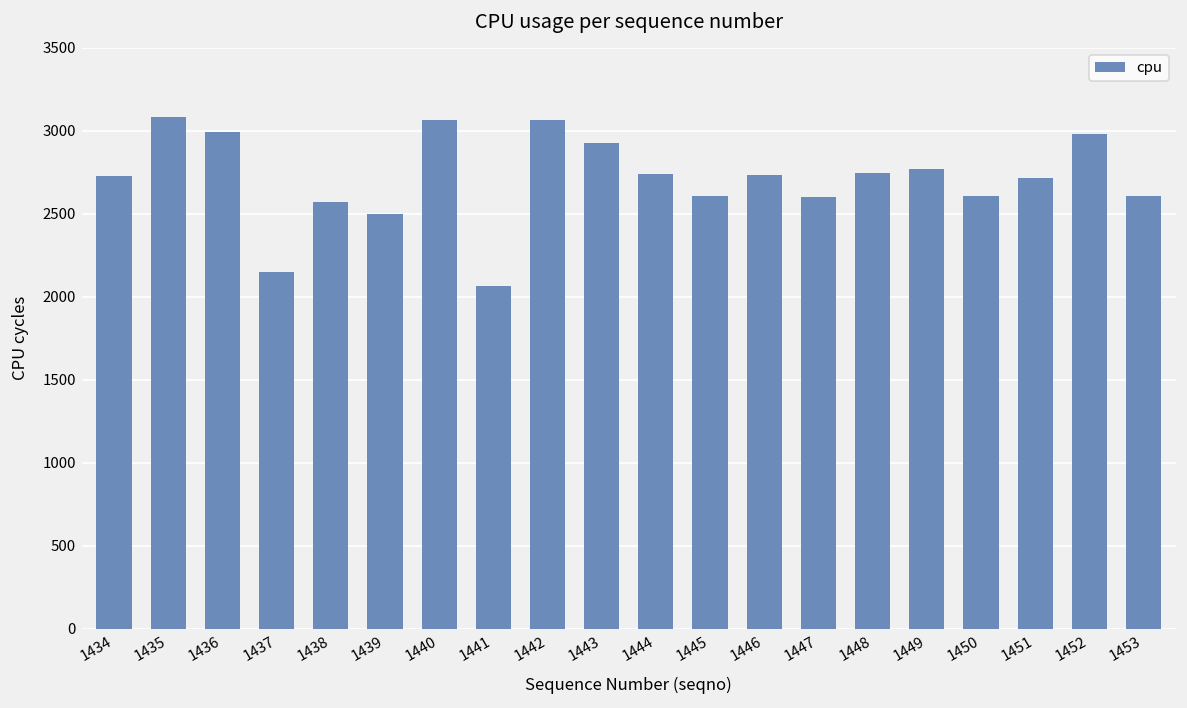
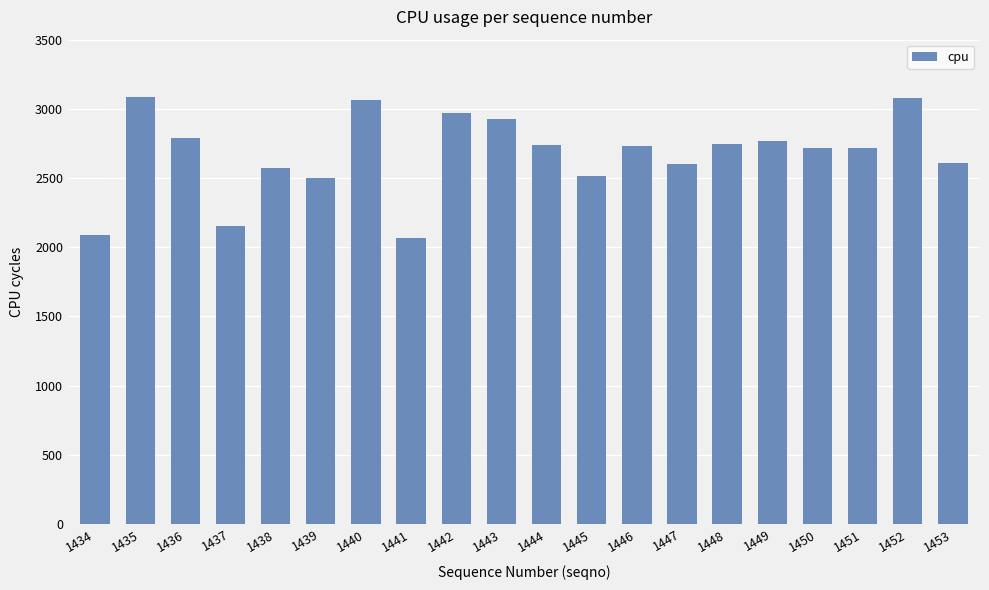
  {
-   "1434": 2730,
+   "1434": 2090,
    "1435": 3090,
-   "1436": 2990,
+   "1436": 2790,
    "1437": 2150,
    "1438": 2570,
    "1439": 2500,
    "1440": 3070,
    "1441": 2070,
-   "1442": 3060,
+   "1442": 2970,
    "1443": 2930,
    "1444": 2740,
-   "1445": 2610,
+   "1445": 2510,
    "1446": 2730,
    "1447": 2600,
    "1448": 2740,
    "1449": 2770,
-   "1450": 2610,
+   "1450": 2720,
    "1451": 2720,
-   "1452": 2980,
+   "1452": 3080,
    "1453": 2610
  }
